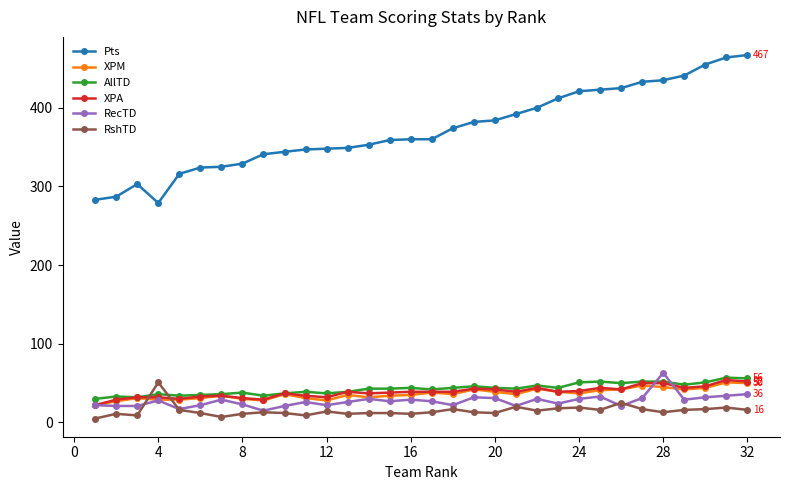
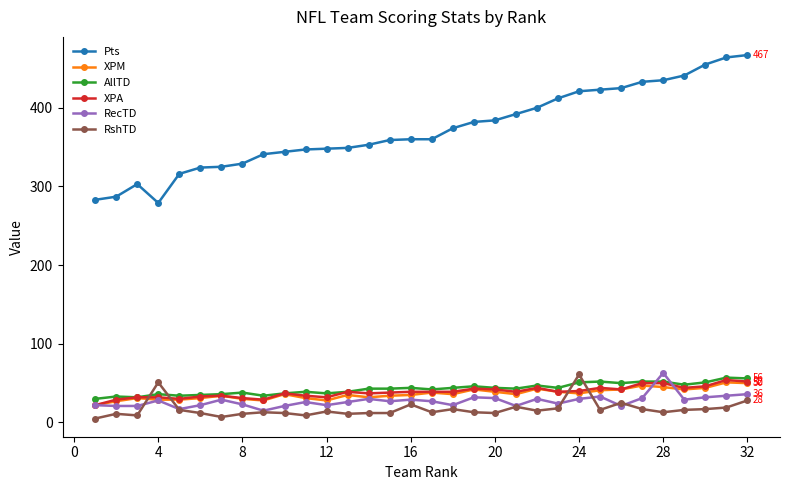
  {
    "Pts": {
      "32": 467
    },
    "XPM": {
      "12": 30,
      "16": 40,
      "28": 50
    },
    "AllTD": {
      "4": 40,
      "8": 40,
      "12": 40,
      "16": 40,
      "24": 50
    },
    "XPA": {
      "12": 30,
      "16": 40
    },
    "RecTD": {
      "8": 20,
      "12": 20,
      "16": 30,
      "20": 30,
      "24": 30,
      "28": 60
    },
    "RshTD": {
-     "16": 10,
-     "24": 20,
-     "32": 16
+     "16": 20,
+     "24": 60,
+     "32": 28
    }
  }
